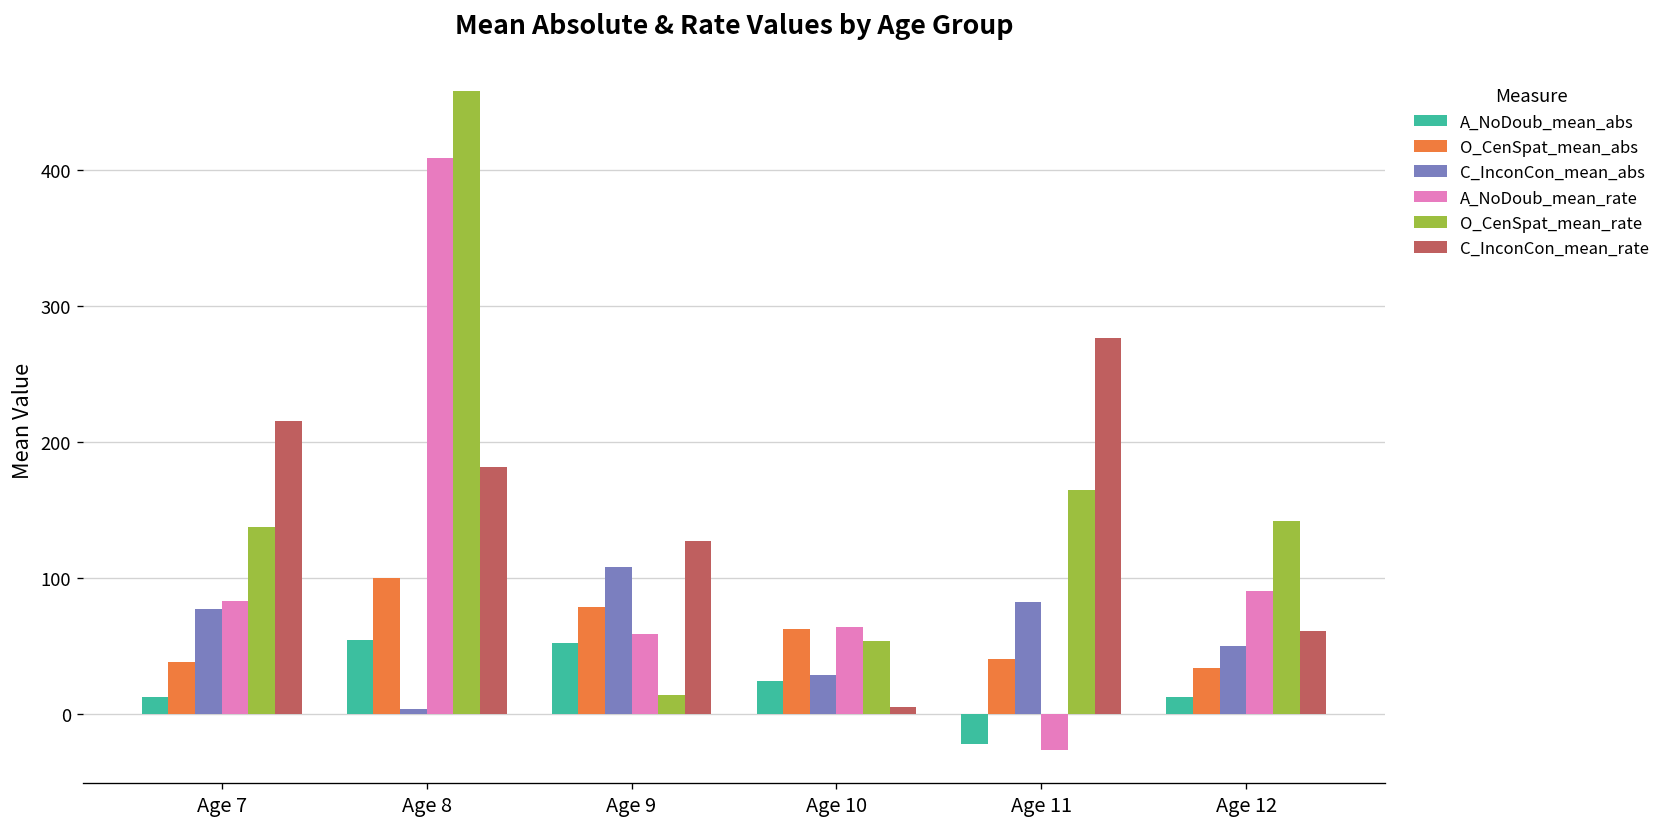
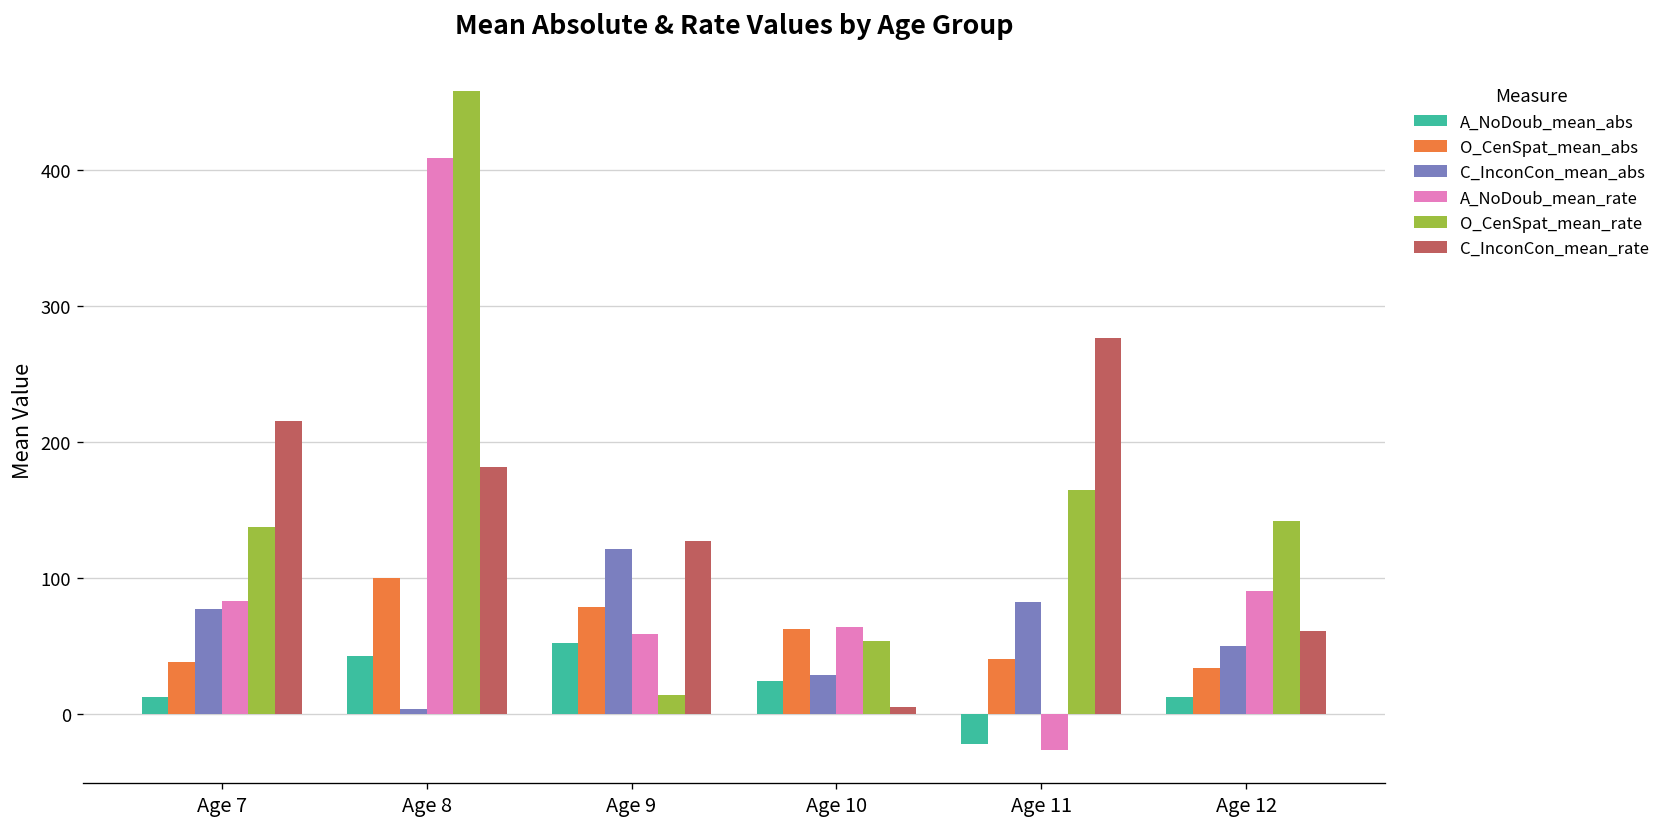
  {
    "A_NoDoub_mean_abs": {
      "Age 7": 12,
-     "Age 8": 54,
+     "Age 8": 42,
      "Age 9": 52,
      "Age 10": 24,
      "Age 11": -22,
      "Age 12": 12
    },
    "O_CenSpat_mean_abs": {
      "Age 7": 38,
      "Age 8": 100,
      "Age 9": 78,
      "Age 10": 62,
      "Age 11": 40,
      "Age 12": 34
    },
    "C_InconCon_mean_abs": {
      "Age 7": 77,
      "Age 8": 4,
-     "Age 9": 107,
+     "Age 9": 121,
      "Age 10": 28,
      "Age 11": 82,
      "Age 12": 50
    },
    "A_NoDoub_mean_rate": {
      "Age 7": 83,
      "Age 8": 409,
      "Age 9": 59,
      "Age 10": 64,
      "Age 11": -27,
      "Age 12": 90
    },
    "O_CenSpat_mean_rate": {
      "Age 7": 137,
      "Age 8": 458,
      "Age 9": 13,
      "Age 10": 53,
      "Age 11": 164,
      "Age 12": 142
    },
    "C_InconCon_mean_rate": {
      "Age 7": 215,
      "Age 8": 181,
      "Age 9": 127,
      "Age 10": 5,
      "Age 11": 276,
      "Age 12": 61
    }
  }
